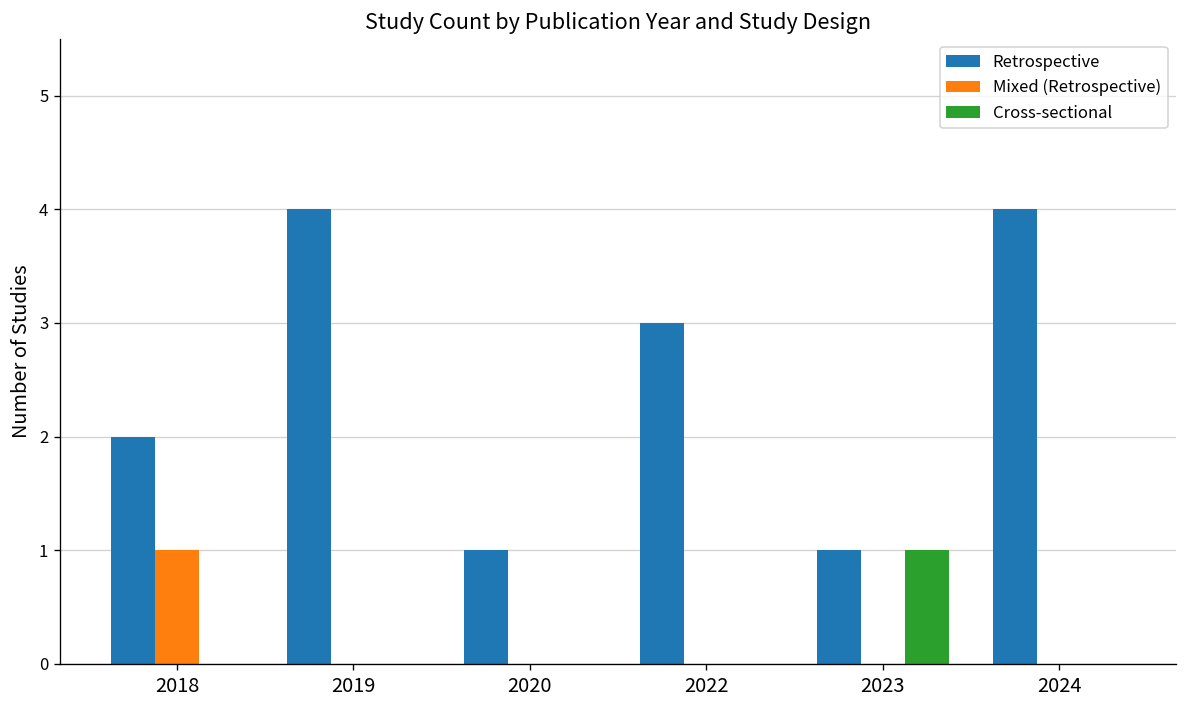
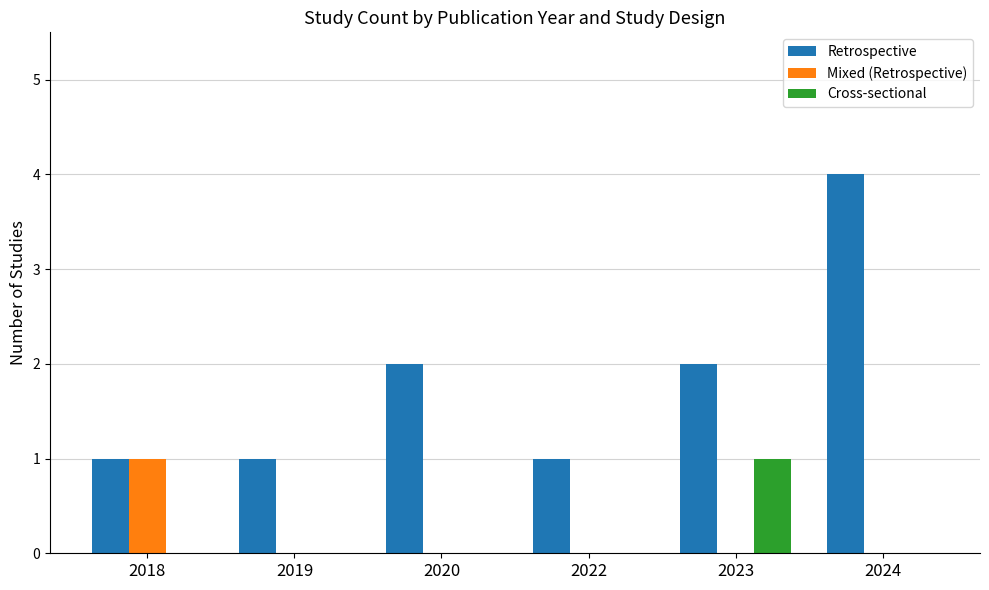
  {
    "Retrospective": {
-     "2018": 2,
-     "2019": 4,
-     "2020": 1,
-     "2022": 3,
-     "2023": 1,
+     "2018": 1,
+     "2019": 1,
+     "2020": 2,
+     "2022": 1,
+     "2023": 2,
      "2024": 4
    },
    "Mixed (Retrospective)": {
      "2018": 1,
      "2019": 0,
      "2020": 0,
      "2022": 0,
      "2023": 0,
      "2024": 0
    },
    "Cross-sectional": {
      "2018": 0,
      "2019": 0,
      "2020": 0,
      "2022": 0,
      "2023": 1,
      "2024": 0
    }
  }
